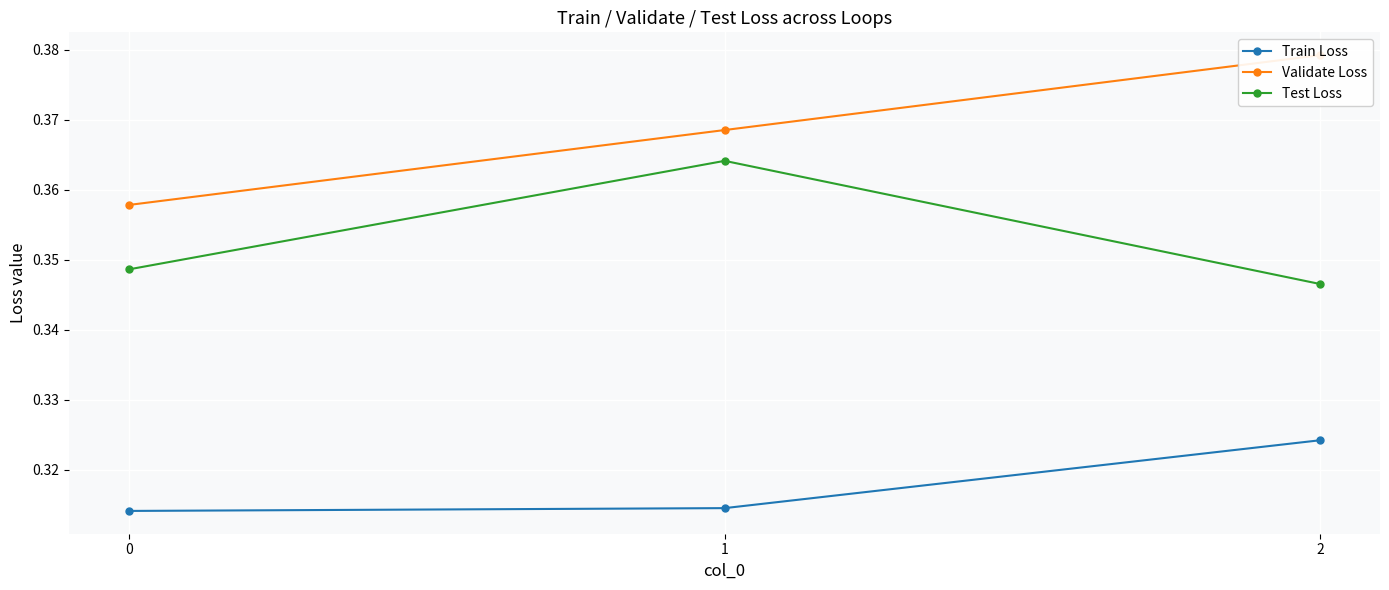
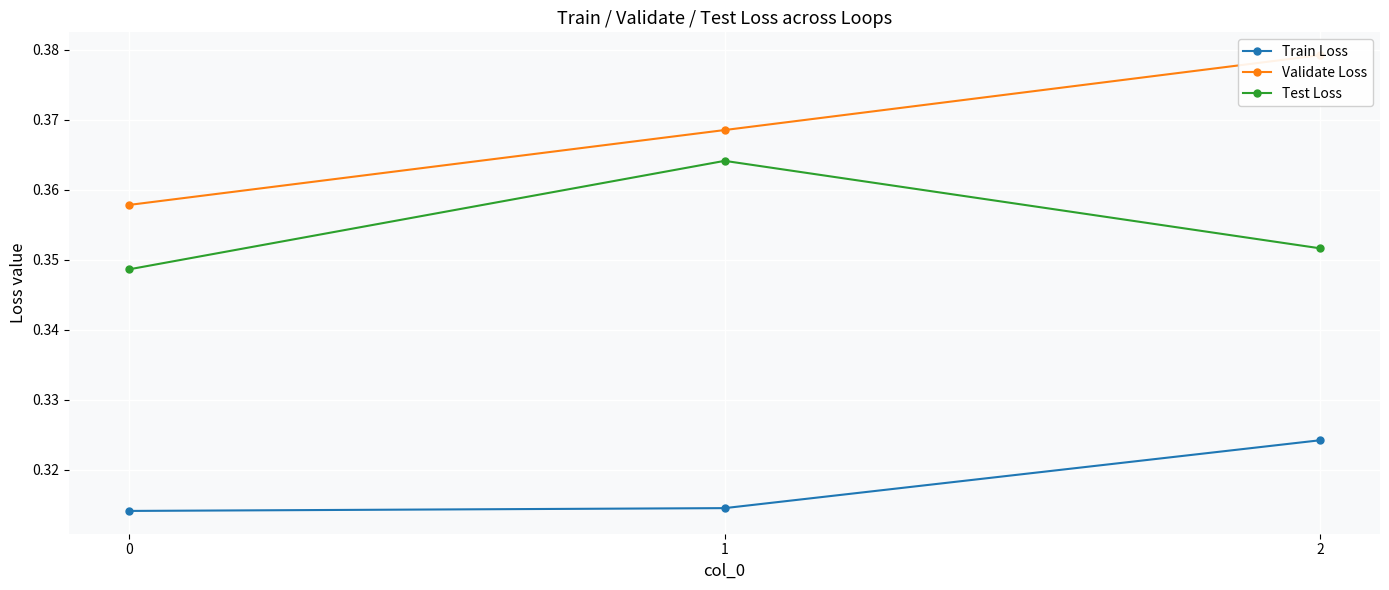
  {
    "Train Loss": {
      "0": 0.314,
      "1": 0.315,
      "2": 0.324
    },
    "Validate Loss": {
      "0": 0.358,
      "1": 0.369
    },
    "Test Loss": {
      "0": 0.349,
      "1": 0.364,
-     "2": 0.347
+     "2": 0.352
    }
  }
